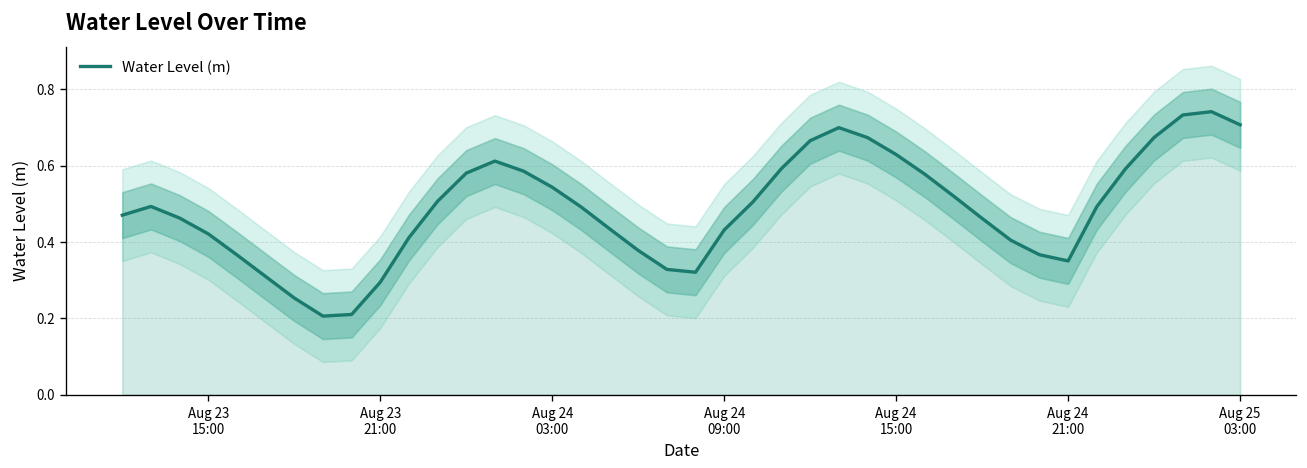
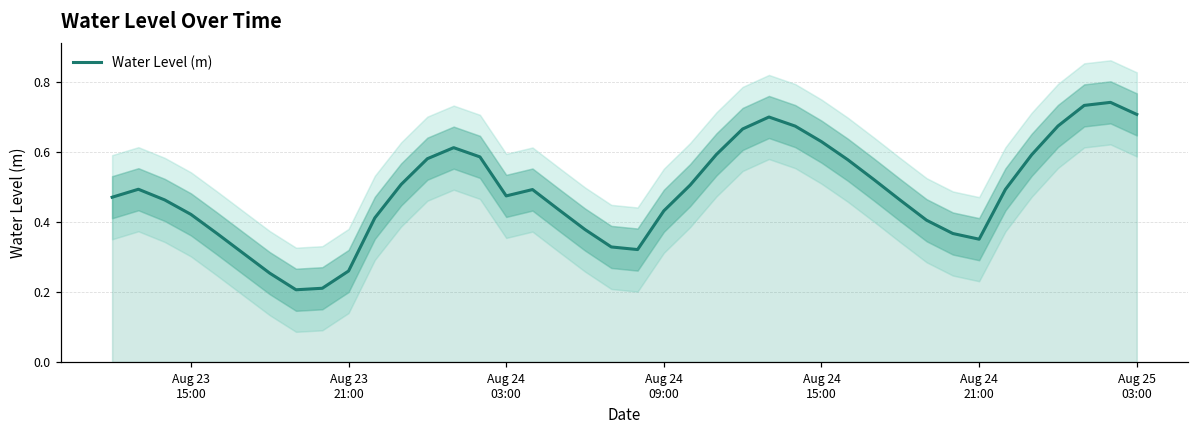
  {
    "Water Level (m)": {
      "Aug 23 15:00": 0.42,
-     "Aug 23 21:00": 0.29,
-     "Aug 24 03:00": 0.54,
+     "Aug 23 21:00": 0.26,
+     "Aug 24 03:00": 0.47,
      "Aug 24 09:00": 0.43,
      "Aug 24 15:00": 0.63,
      "Aug 24 21:00": 0.35,
      "Aug 25 03:00": 0.71
    }
  }
